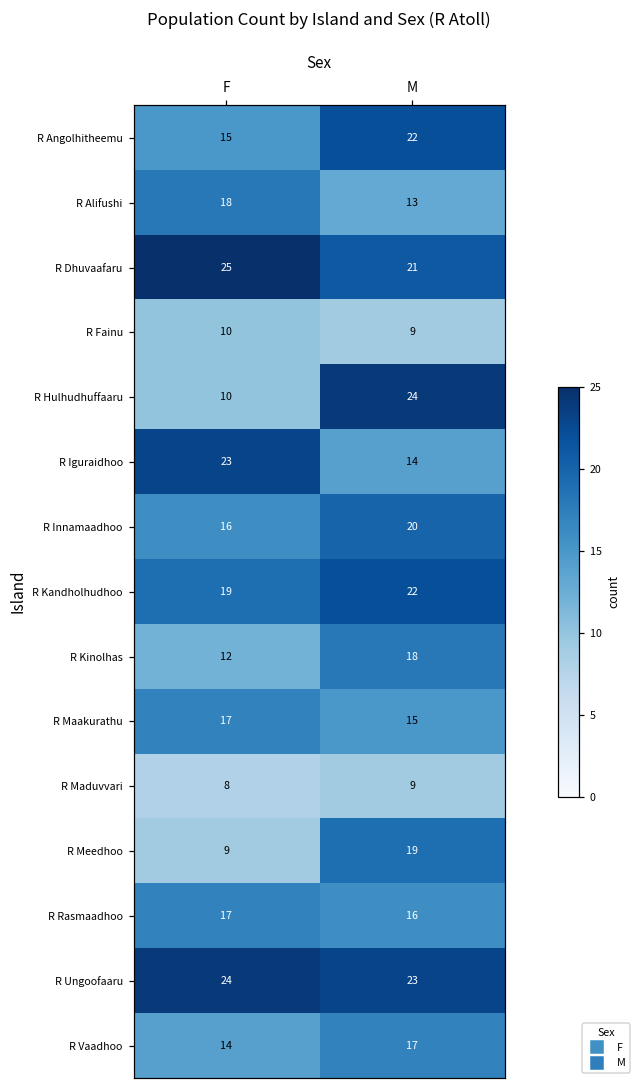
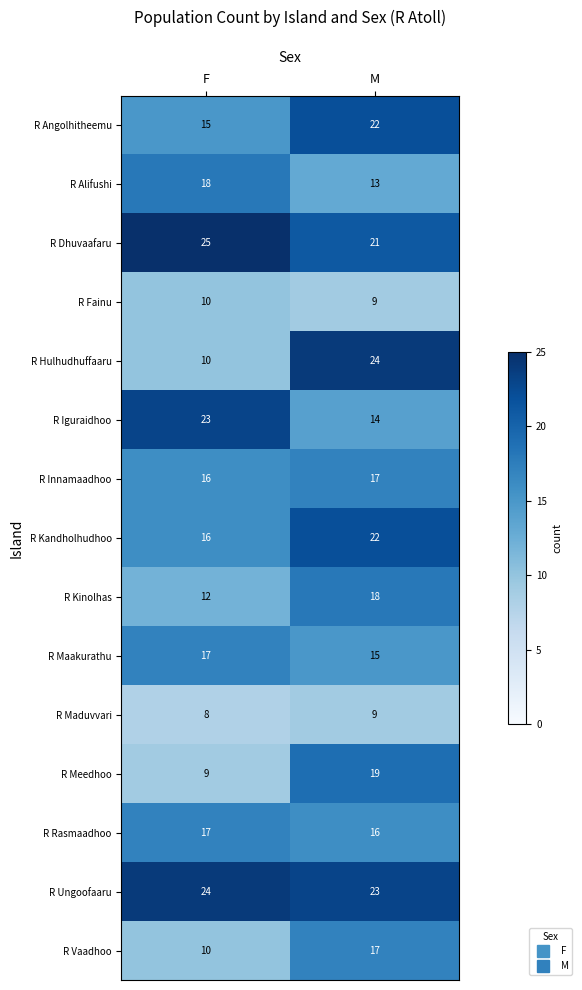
  {
    "R Angolhitheemu": {
      "F": 15,
      "M": 22
    },
    "R Alifushi": {
      "F": 18,
      "M": 13
    },
    "R Dhuvaafaru": {
      "F": 25,
      "M": 21
    },
    "R Fainu": {
      "F": 10,
      "M": 9
    },
    "R Hulhudhuffaaru": {
      "F": 10,
      "M": 24
    },
    "R Iguraidhoo": {
      "F": 23,
      "M": 14
    },
    "R Innamaadhoo": {
      "F": 16,
-     "M": 20
+     "M": 17
    },
    "R Kandholhudhoo": {
-     "F": 19,
+     "F": 16,
      "M": 22
    },
    "R Kinolhas": {
      "F": 12,
      "M": 18
    },
    "R Maakurathu": {
      "F": 17,
      "M": 15
    },
    "R Maduvvari": {
      "F": 8,
      "M": 9
    },
    "R Meedhoo": {
      "F": 9,
      "M": 19
    },
    "R Rasmaadhoo": {
      "F": 17,
      "M": 16
    },
    "R Ungoofaaru": {
      "F": 24,
      "M": 23
    },
    "R Vaadhoo": {
-     "F": 14,
+     "F": 10,
      "M": 17
    }
  }
